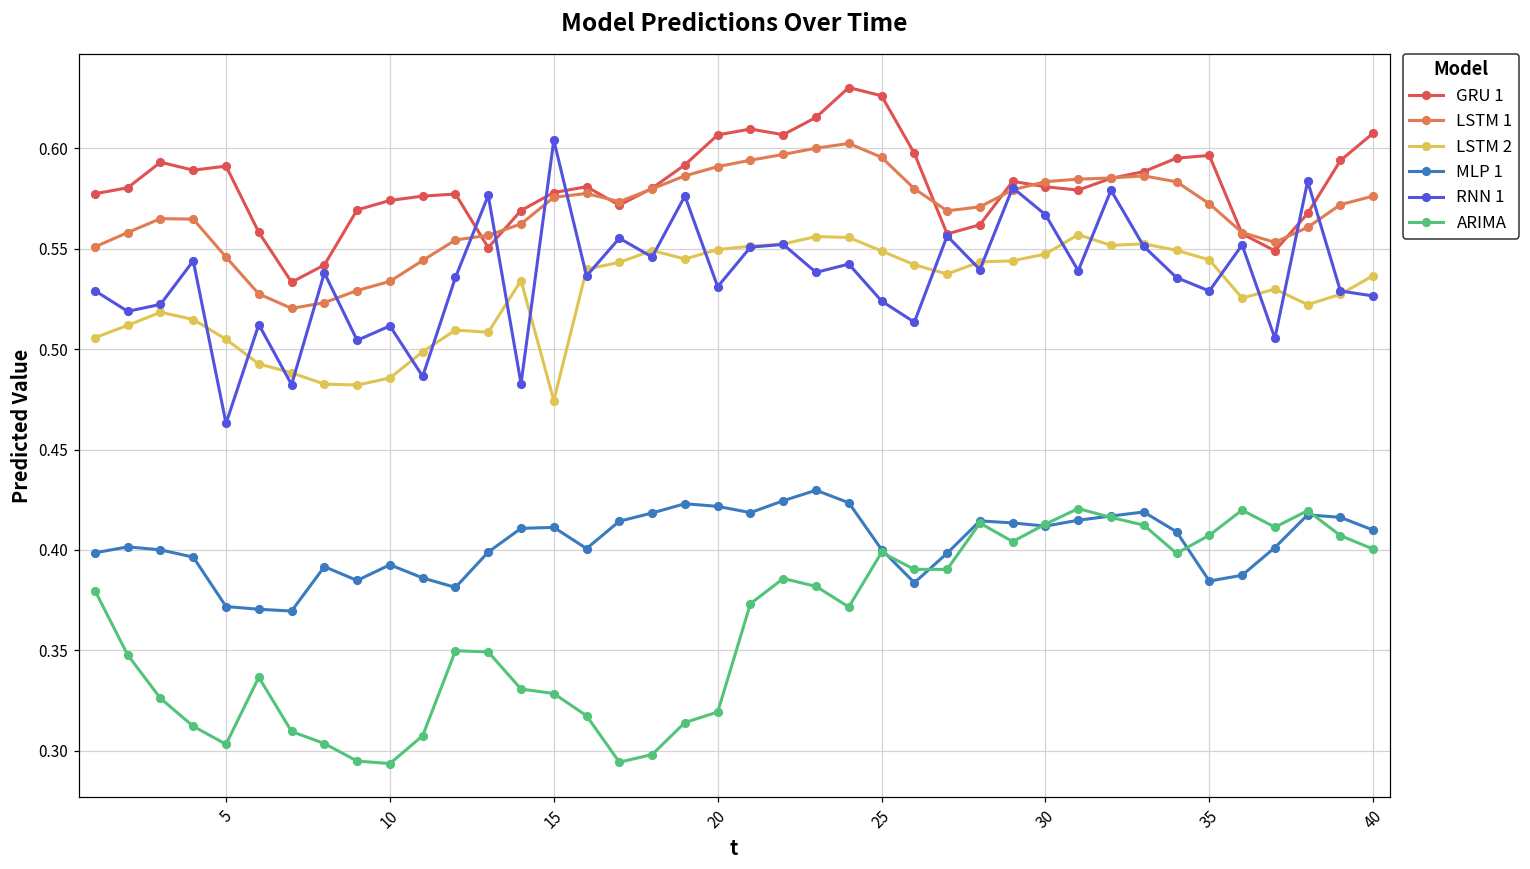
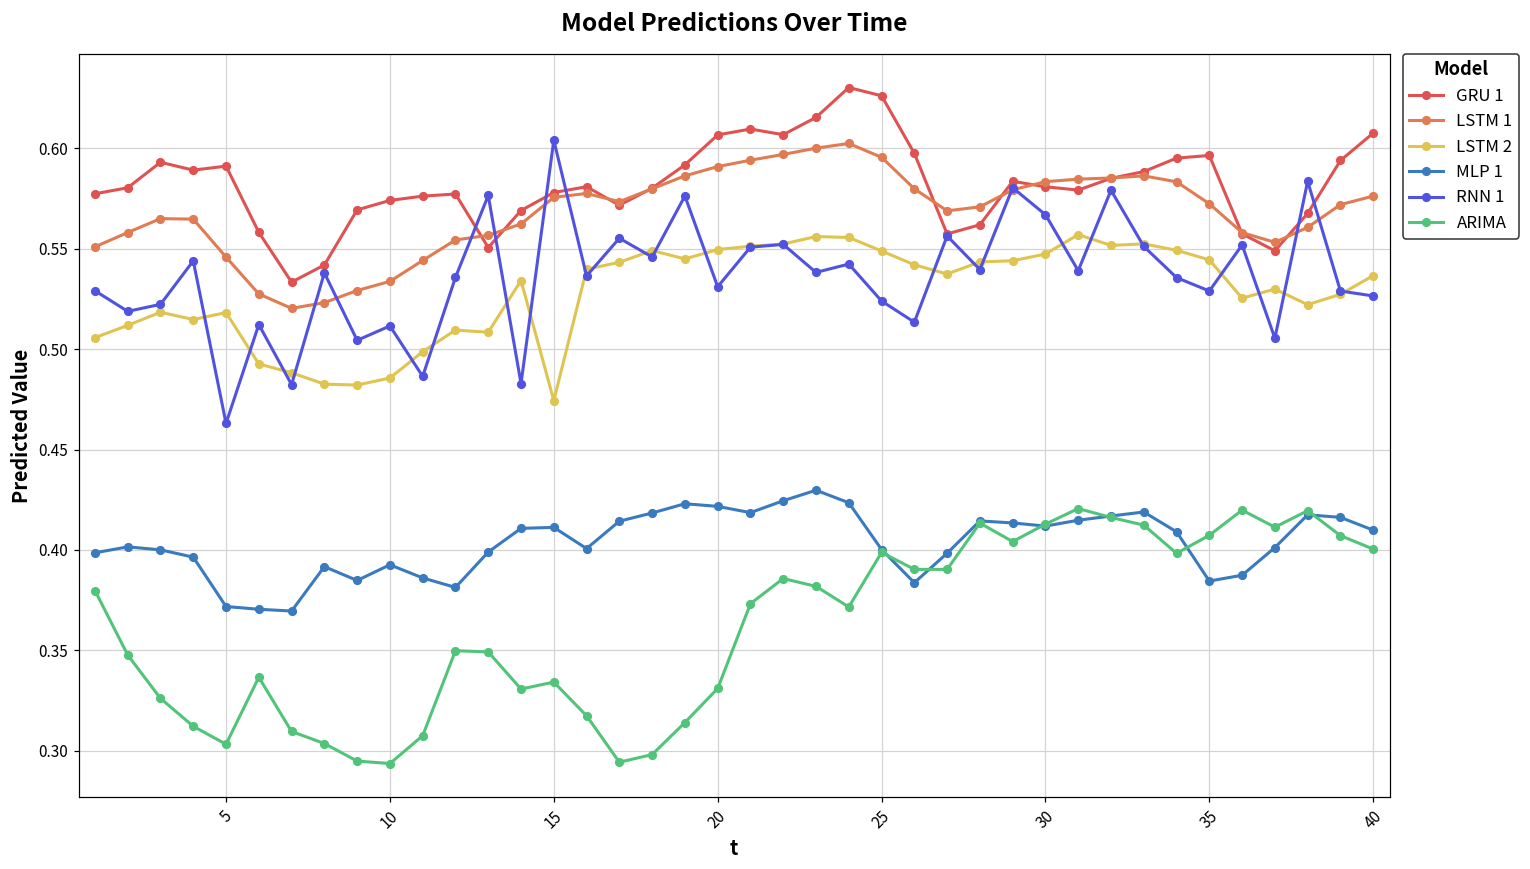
  {
    "LSTM 2": {
-     "5": 0.505,
+     "5": 0.518,
      "10": 0.486,
      "15": 0.474,
      "20": 0.550,
      "25": 0.549,
      "30": 0.547,
      "35": 0.544,
      "40": 0.537
    },
    "ARIMA": {
      "5": 0.303,
      "10": 0.294,
-     "15": 0.329,
-     "20": 0.319,
+     "15": 0.334,
+     "20": 0.331,
      "25": 0.399,
      "35": 0.407,
      "40": 0.400
    }
  }
